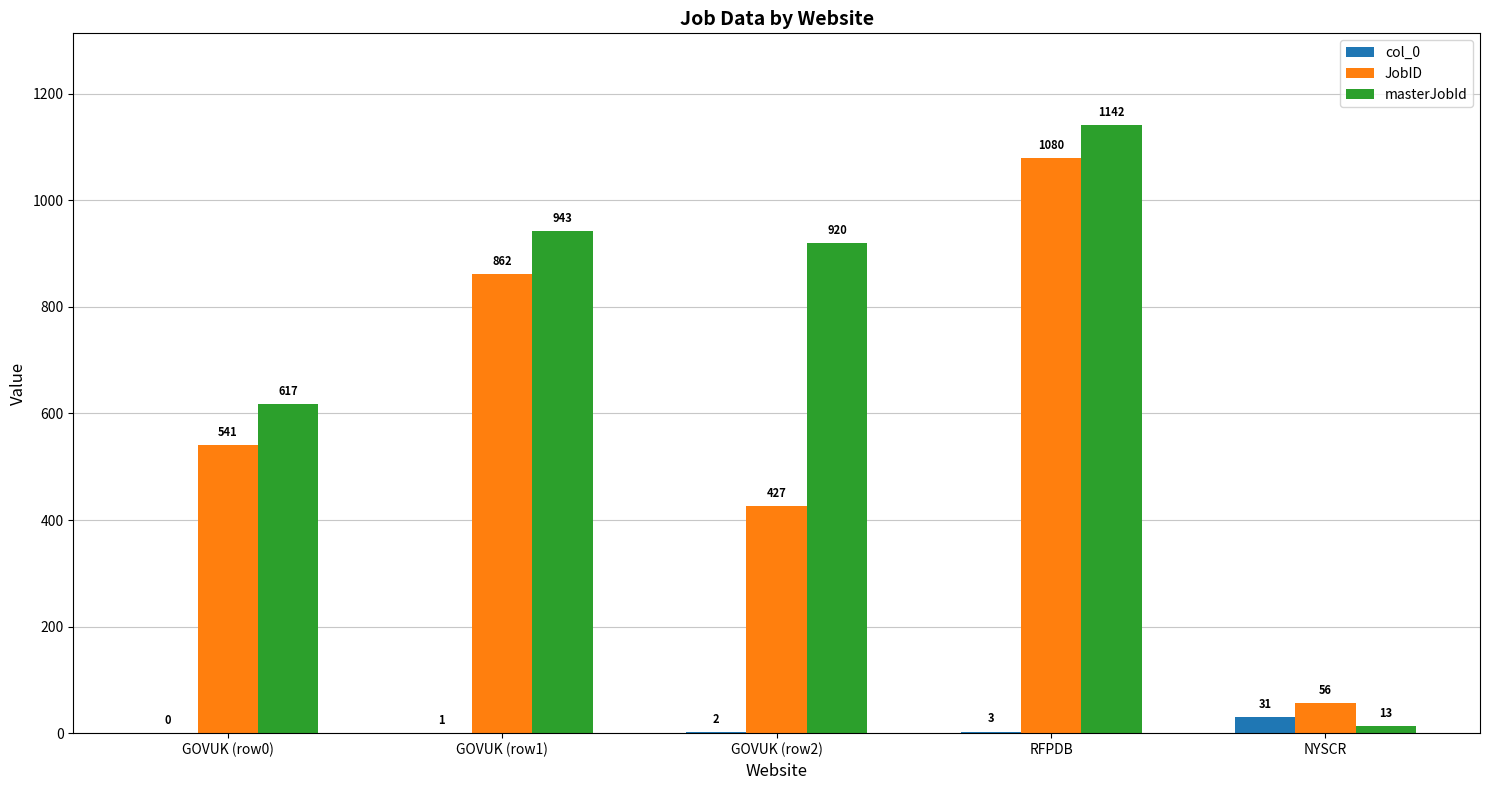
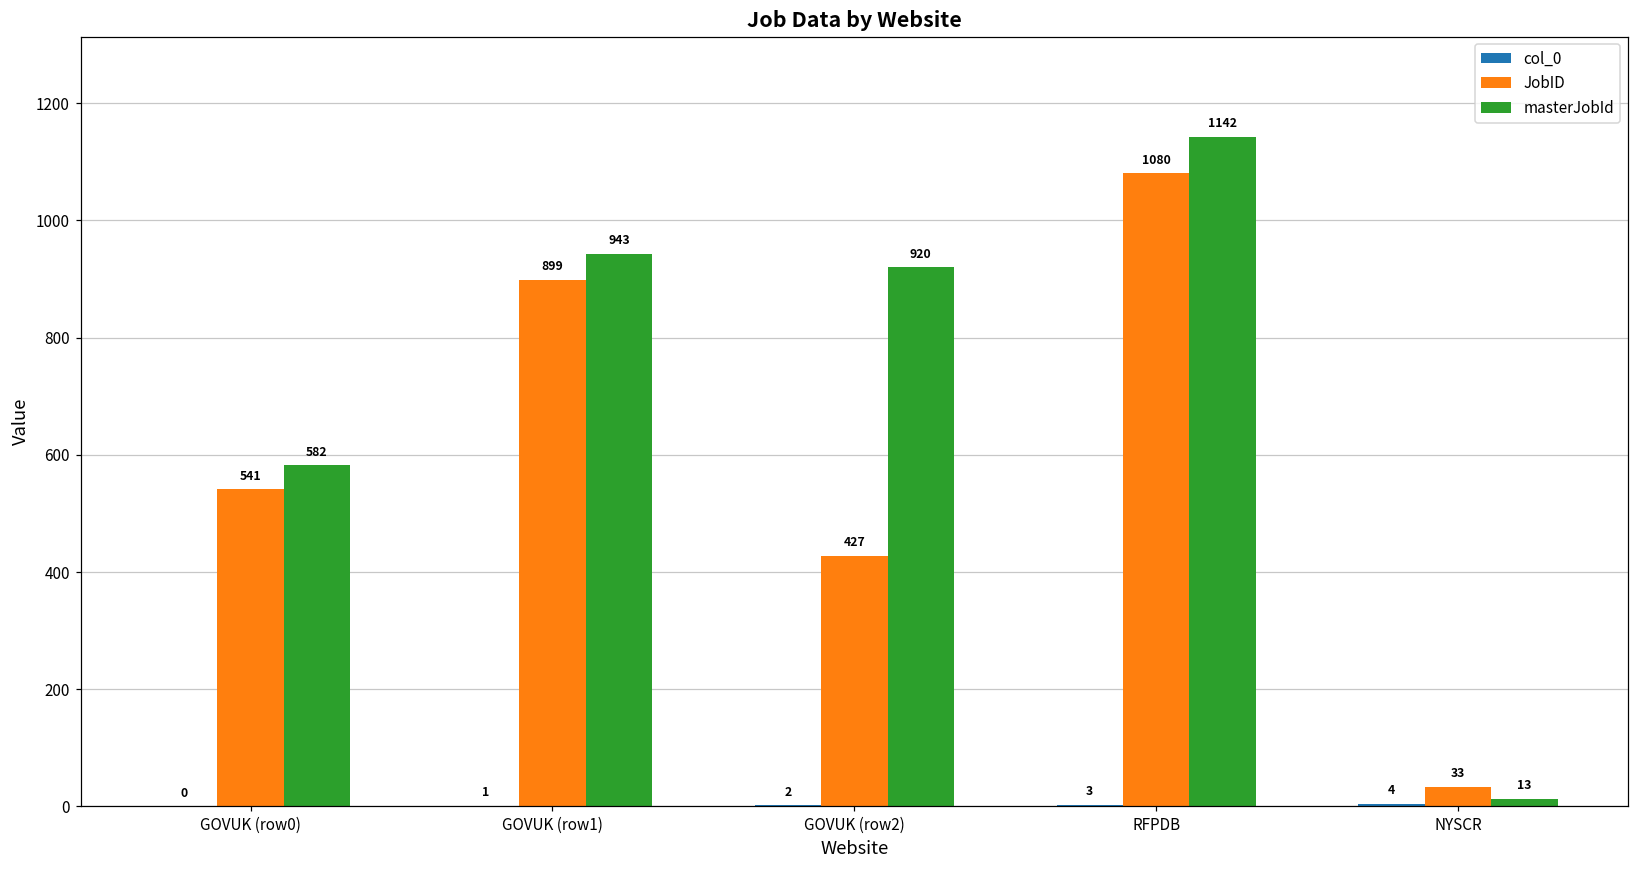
  {
    "col_0": {
      "GOVUK (row0)": 0,
      "GOVUK (row1)": 1,
      "GOVUK (row2)": 2,
      "RFPDB": 3,
-     "NYSCR": 31
+     "NYSCR": 4
    },
    "JobID": {
      "GOVUK (row0)": 541,
-     "GOVUK (row1)": 862,
+     "GOVUK (row1)": 899,
      "GOVUK (row2)": 427,
      "RFPDB": 1080,
-     "NYSCR": 56
+     "NYSCR": 33
    },
    "masterJobId": {
-     "GOVUK (row0)": 617,
+     "GOVUK (row0)": 582,
      "GOVUK (row1)": 943,
      "GOVUK (row2)": 920,
      "RFPDB": 1142,
      "NYSCR": 13
    }
  }
